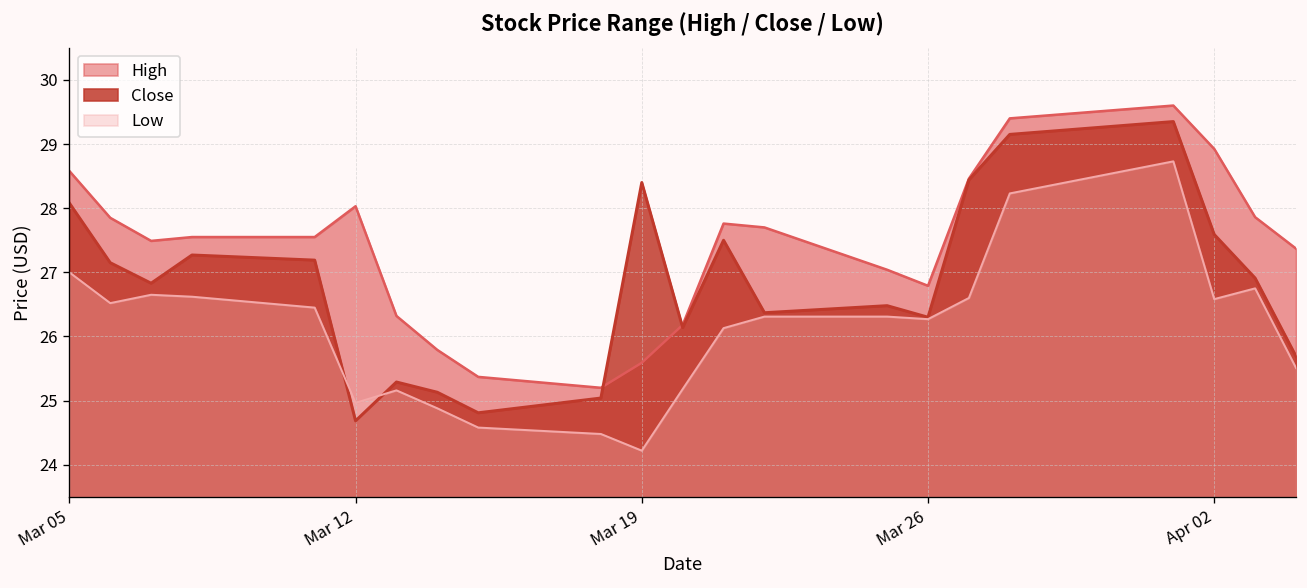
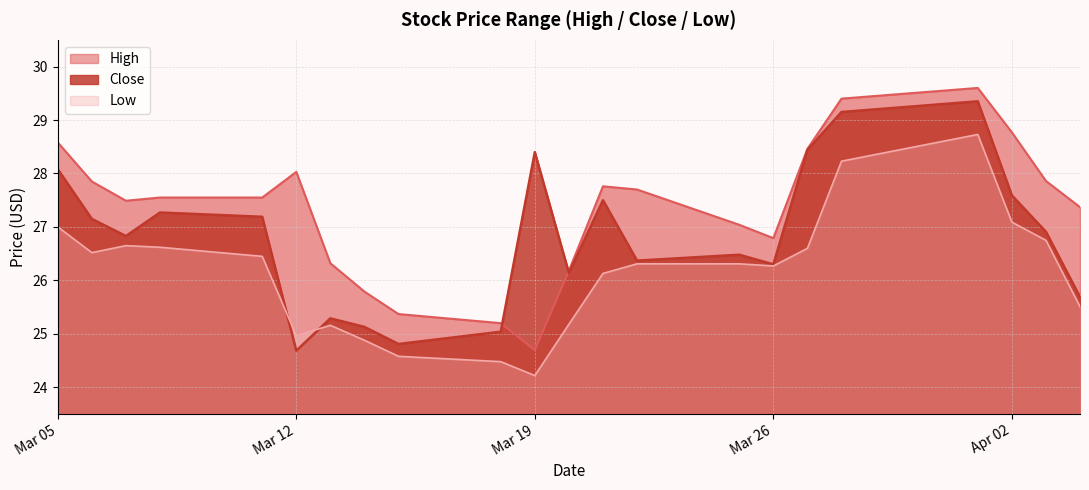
  {
    "High": {
      "Mar 05": 28.6,
      "Mar 12": 28.0,
-     "Mar 19": 25.6,
+     "Mar 19": 24.7,
      "Mar 26": 26.8,
-     "Apr 02": 28.9
+     "Apr 02": 28.8
    },
    "Close": {
      "Mar 05": 28.1,
      "Mar 12": 24.7,
      "Mar 19": 28.4,
      "Apr 02": 27.6
    },
    "Low": {
      "Mar 05": 27.0,
      "Mar 12": 25.0,
      "Mar 19": 24.2,
-     "Apr 02": 26.6
+     "Apr 02": 27.1
    }
  }
